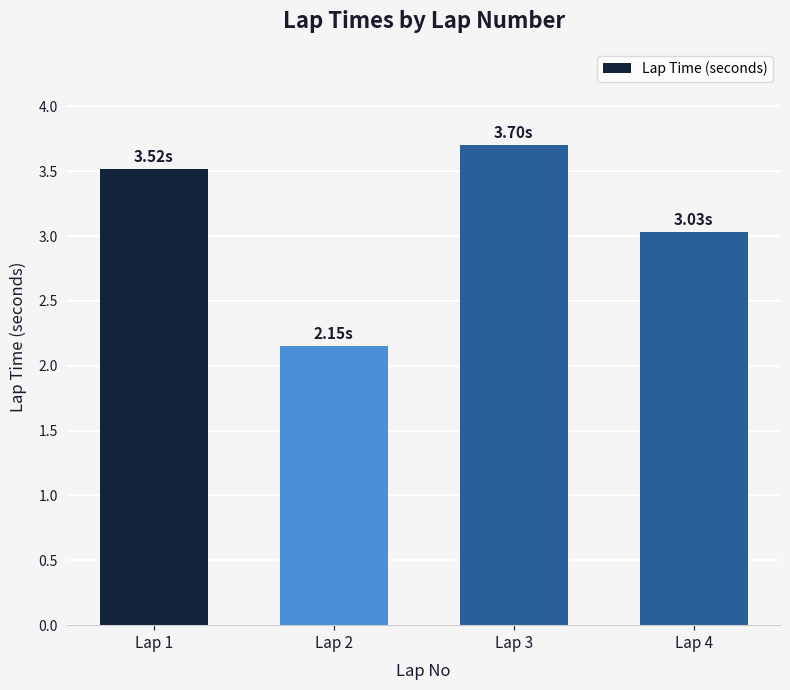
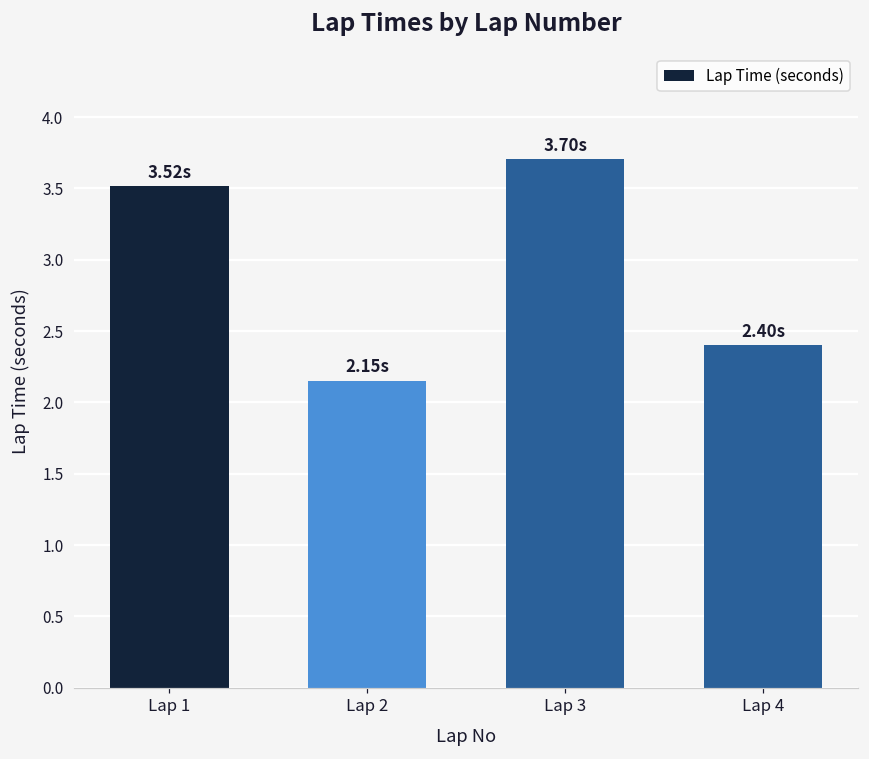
  {
    "Lap 1": "3.52s",
    "Lap 2": "2.15s",
    "Lap 3": "3.70s",
-   "Lap 4": "3.03s"
+   "Lap 4": "2.40s"
  }
